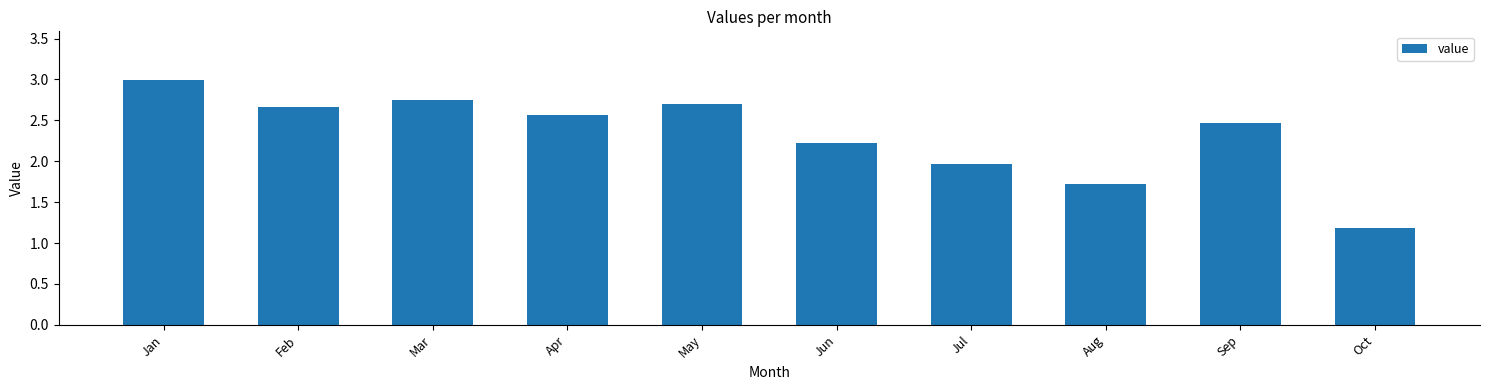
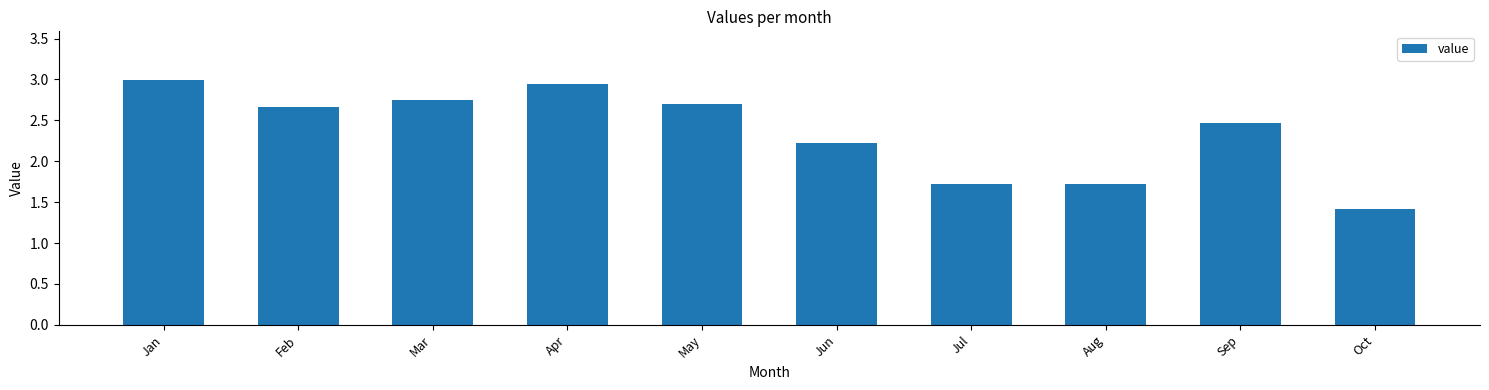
  {
    "Jan": 3.0,
    "Feb": 2.7,
    "Mar": 2.8,
-   "Apr": 2.6,
+   "Apr": 2.9,
    "May": 2.7,
    "Jun": 2.2,
-   "Jul": 2.0,
+   "Jul": 1.7,
    "Aug": 1.7,
    "Sep": 2.5,
-   "Oct": 1.2
+   "Oct": 1.4
  }
